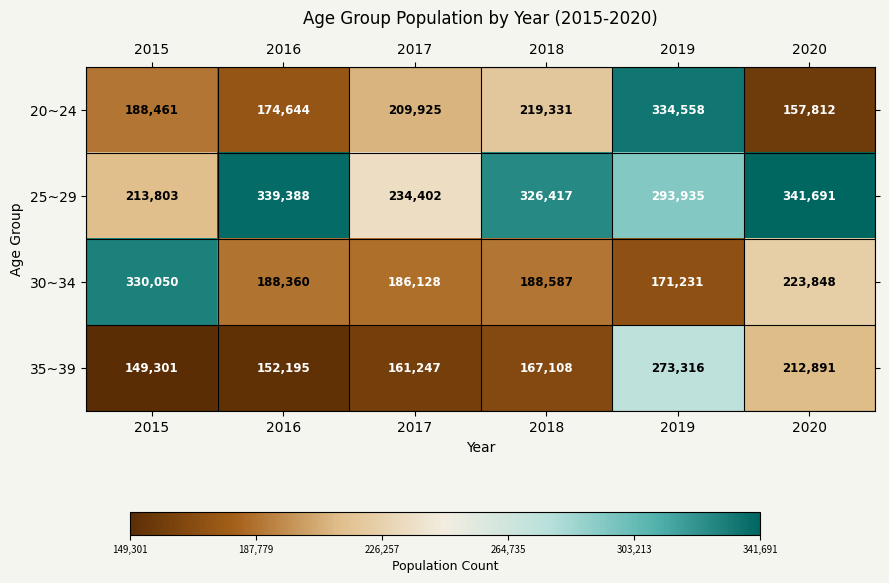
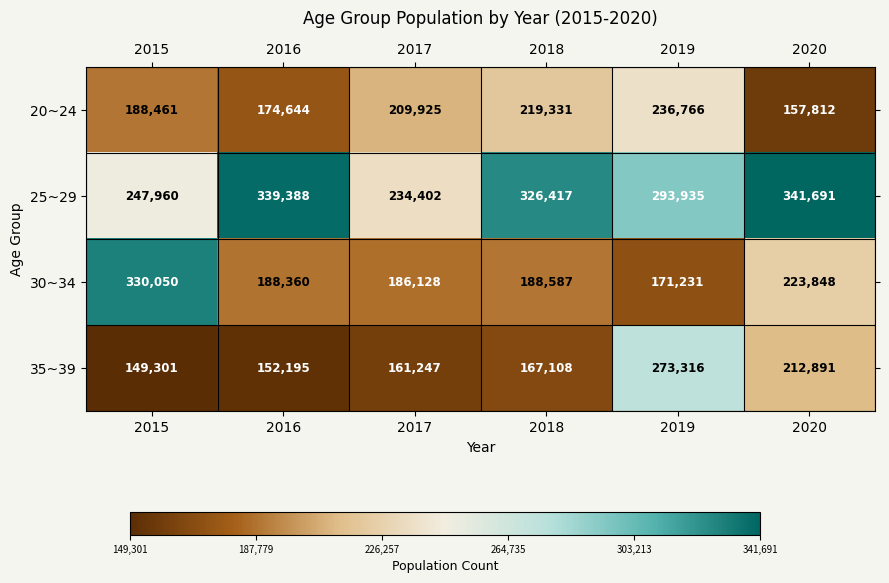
  {
    "20~24": {
      "2015": "188,461",
      "2016": "174,644",
      "2017": "209,925",
      "2018": "219,331",
-     "2019": "334,558",
+     "2019": "236,766",
      "2020": "157,812"
    },
    "25~29": {
-     "2015": "213,803",
+     "2015": "247,960",
      "2016": "339,388",
      "2017": "234,402",
      "2018": "326,417",
      "2019": "293,935",
      "2020": "341,691"
    },
    "30~34": {
      "2015": "330,050",
      "2016": "188,360",
      "2017": "186,128",
      "2018": "188,587",
      "2019": "171,231",
      "2020": "223,848"
    },
    "35~39": {
      "2015": "149,301",
      "2016": "152,195",
      "2017": "161,247",
      "2018": "167,108",
      "2019": "273,316",
      "2020": "212,891"
    }
  }
